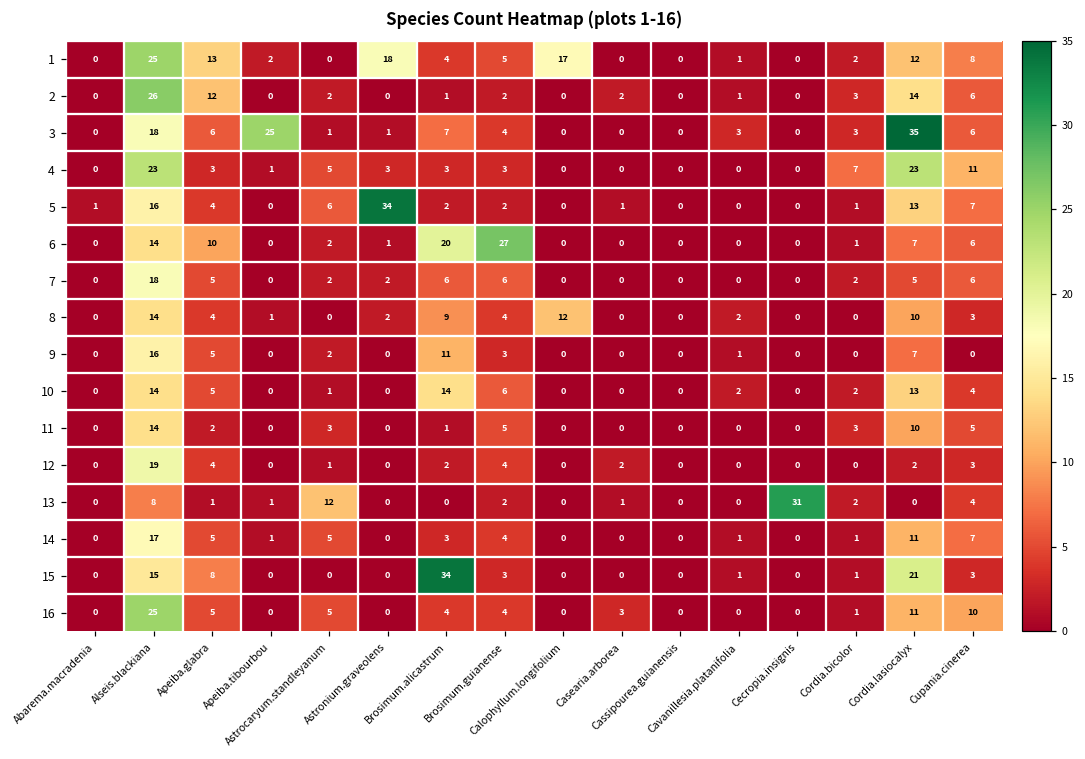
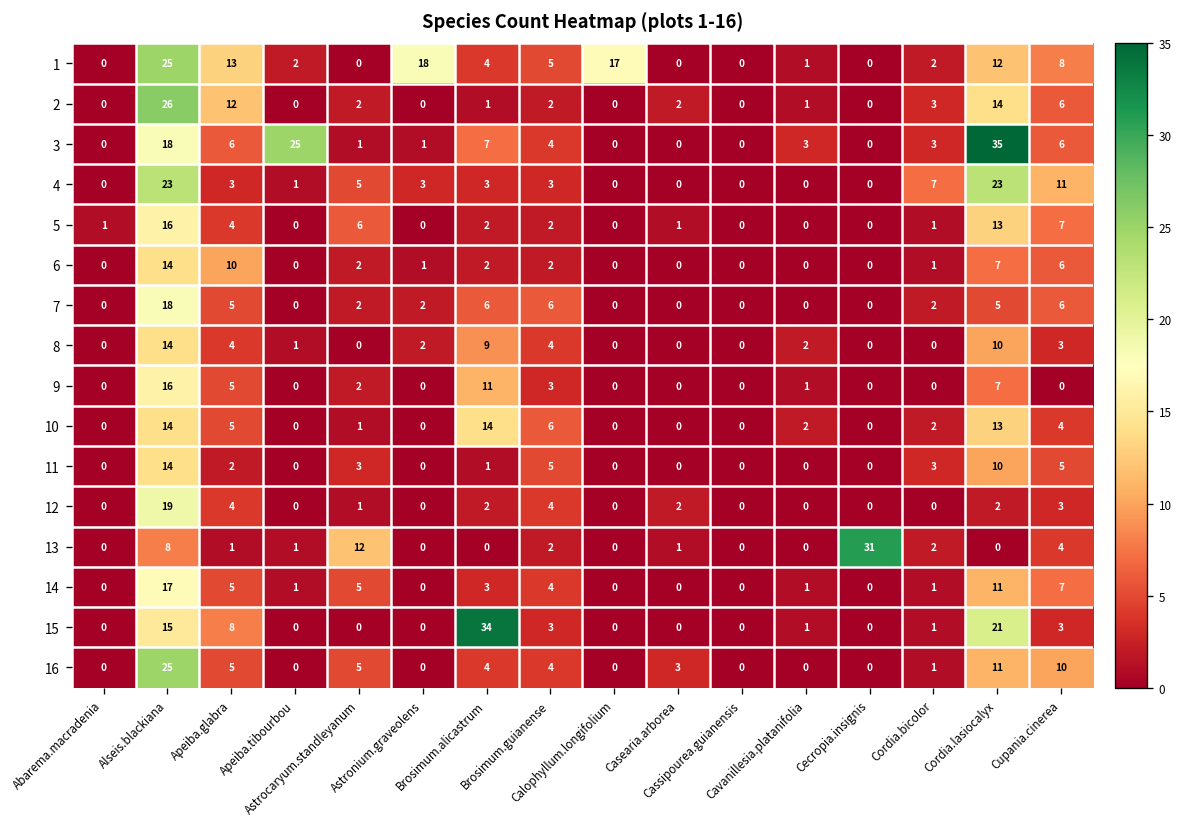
  {
    "5": {
      "Abarema.macradenia": 1,
      "Alseis.blackiana": 16,
      "Apeiba.glabra": 4,
      "Apeiba.tibourbou": 0,
      "Astrocaryum.standleyanum": 6,
-     "Astronium.graveolens": 34,
+     "Astronium.graveolens": 0,
      "Brosimum.alicastrum": 2,
      "Brosimum.guianense": 2,
      "Calophyllum.longifolium": 0,
      "Casearia.arborea": 1,
      "Cassipourea.guianensis": 0,
      "Cavanillesia.platanifolia": 0,
      "Cecropia.insignis": 0,
      "Cordia.bicolor": 1,
      "Cordia.lasiocalyx": 13,
      "Cupania.cinerea": 7
    },
    "6": {
      "Abarema.macradenia": 0,
      "Alseis.blackiana": 14,
      "Apeiba.glabra": 10,
      "Apeiba.tibourbou": 0,
      "Astrocaryum.standleyanum": 2,
      "Astronium.graveolens": 1,
-     "Brosimum.alicastrum": 20,
-     "Brosimum.guianense": 27,
+     "Brosimum.alicastrum": 2,
+     "Brosimum.guianense": 2,
      "Calophyllum.longifolium": 0,
      "Casearia.arborea": 0,
      "Cassipourea.guianensis": 0,
      "Cavanillesia.platanifolia": 0,
      "Cecropia.insignis": 0,
      "Cordia.bicolor": 1,
      "Cordia.lasiocalyx": 7,
      "Cupania.cinerea": 6
    },
    "8": {
      "Abarema.macradenia": 0,
      "Alseis.blackiana": 14,
      "Apeiba.glabra": 4,
      "Apeiba.tibourbou": 1,
      "Astrocaryum.standleyanum": 0,
      "Astronium.graveolens": 2,
      "Brosimum.alicastrum": 9,
      "Brosimum.guianense": 4,
-     "Calophyllum.longifolium": 12,
+     "Calophyllum.longifolium": 0,
      "Casearia.arborea": 0,
      "Cassipourea.guianensis": 0,
      "Cavanillesia.platanifolia": 2,
      "Cecropia.insignis": 0,
      "Cordia.bicolor": 0,
      "Cordia.lasiocalyx": 10,
      "Cupania.cinerea": 3
    }
  }
